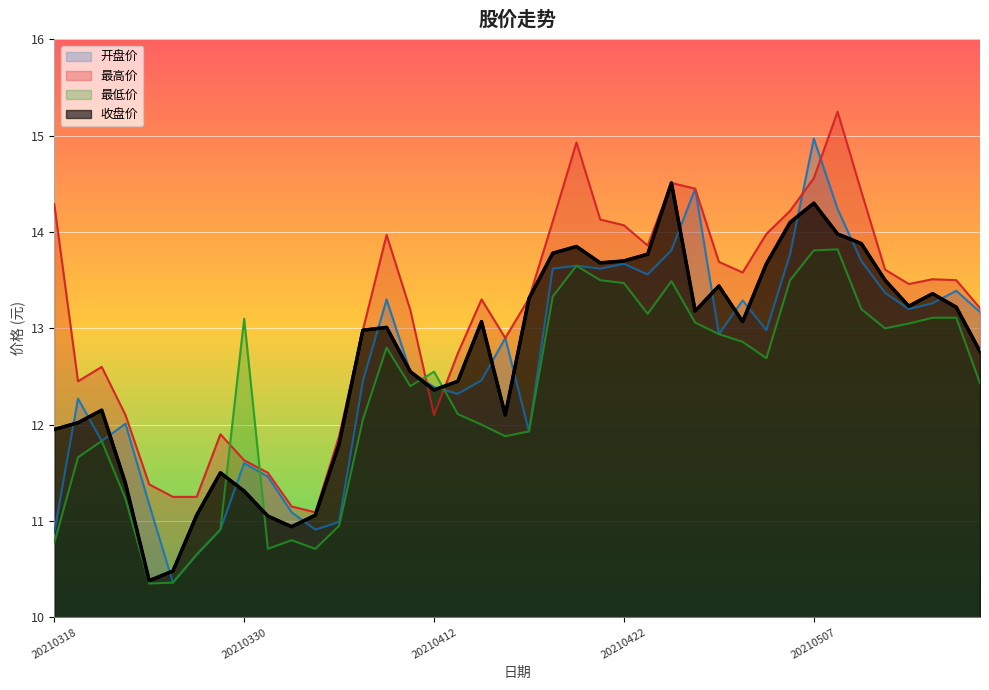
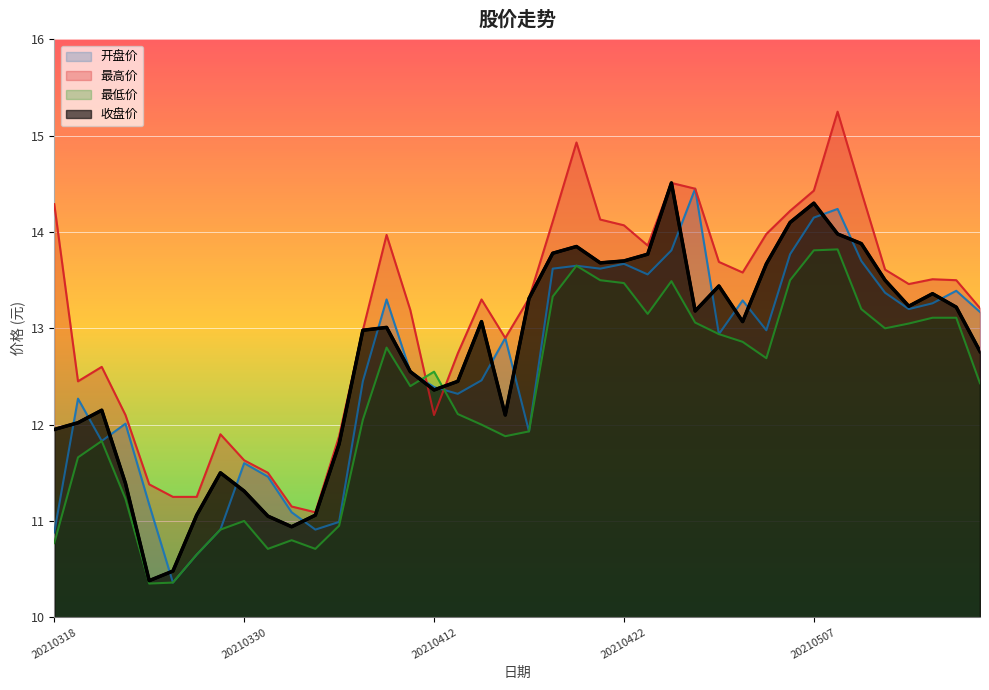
  {
    "开盘价": {
      "20210318": 10.9,
      "20210330": 11.6,
      "20210412": 12.4,
      "20210422": 13.7,
-     "20210507": 15.0
+     "20210507": 14.2
    },
    "最高价": {
      "20210318": 14.3,
      "20210330": 11.6,
      "20210412": 12.1,
      "20210422": 14.1,
-     "20210507": 14.6
+     "20210507": 14.4
    },
    "最低价": {
      "20210318": 10.8,
-     "20210330": 13.1,
+     "20210330": 11.0,
      "20210412": 12.6,
      "20210422": 13.5,
      "20210507": 13.8
    },
    "收盘价": {
      "20210318": 12.0,
      "20210330": 11.3,
      "20210412": 12.4,
      "20210422": 13.7,
      "20210507": 14.3
    }
  }
